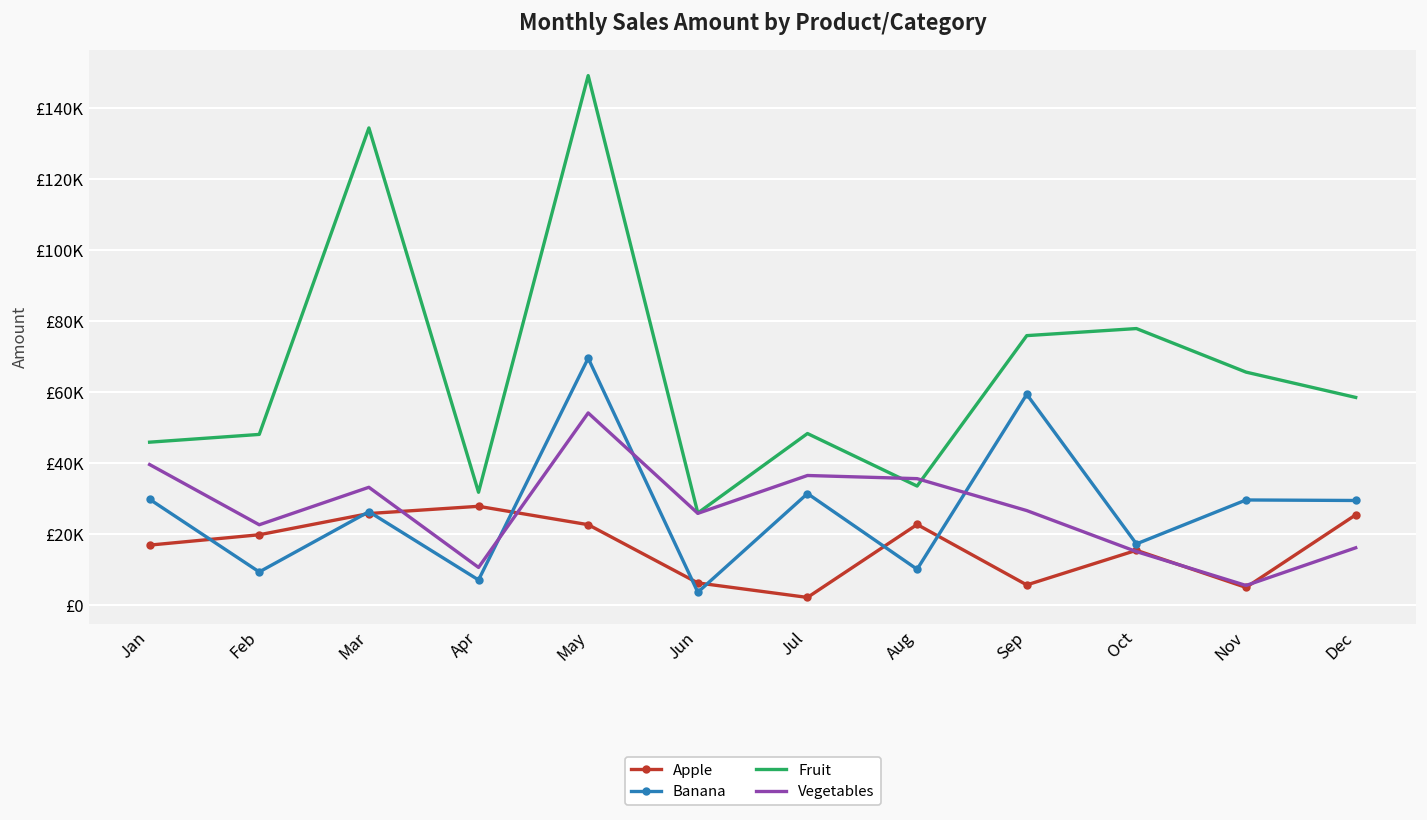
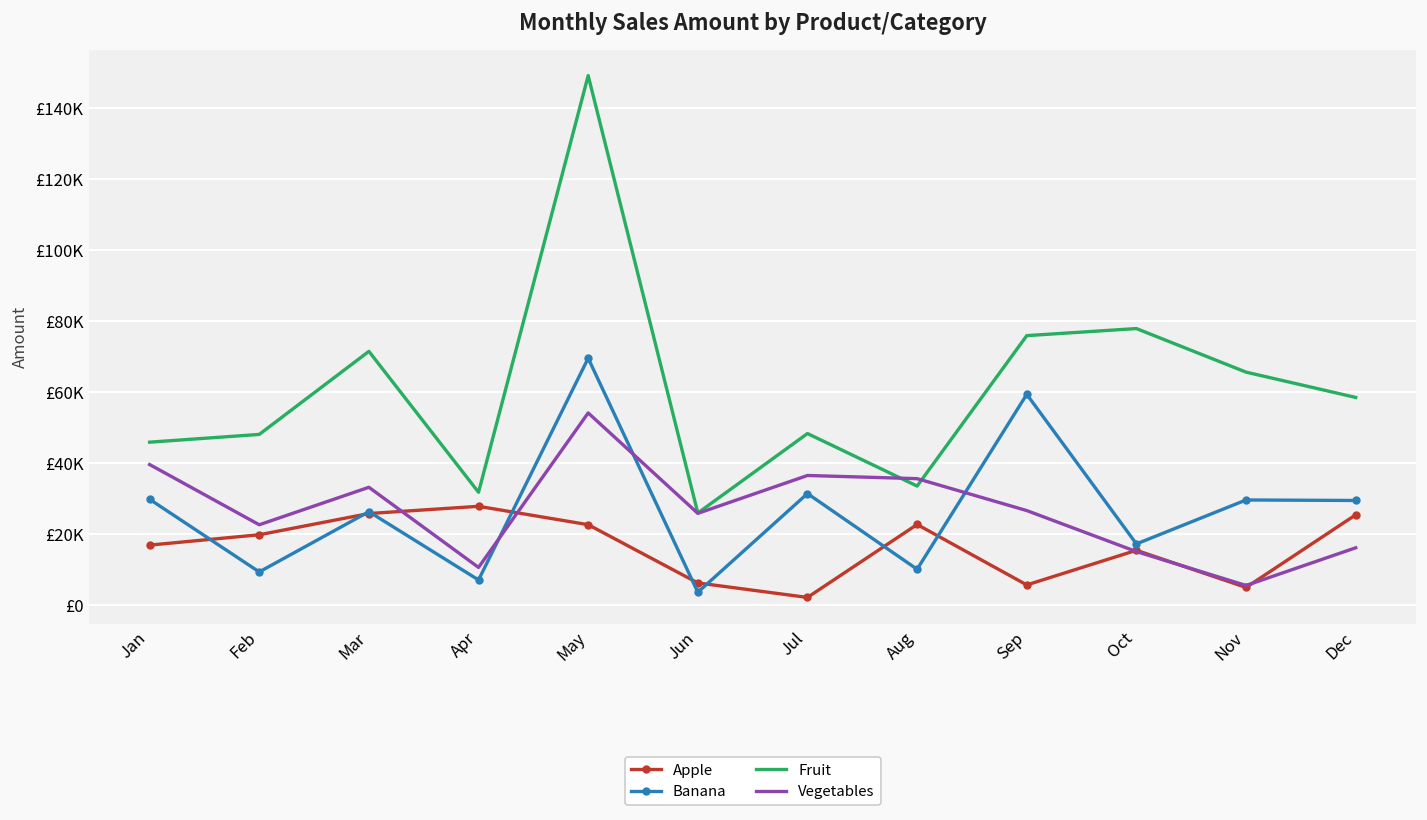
  {
    "Apple": {
      "Jan": "£17000",
      "Feb": "£20000",
      "Apr": "£28000",
      "May": "£23000",
      "Jun": "£6000",
      "Jul": "£2000",
      "Aug": "£23000",
      "Sep": "£6000",
      "Dec": "£25000"
    },
    "Banana": {
      "Jan": "£30000",
      "Feb": "£9000",
      "Apr": "£7000",
      "May": "£70000",
      "Jun": "£3000",
      "Jul": "£31000",
      "Aug": "£10000",
      "Sep": "£59000",
      "Oct": "£17000",
      "Nov": "£30000",
      "Dec": "£29000"
    },
    "Fruit": {
      "Jan": "£46000",
      "Feb": "£48000",
-     "Mar": "£134000",
+     "Mar": "£71000",
      "Apr": "£32000",
      "May": "£149000",
      "Jul": "£48000",
      "Aug": "£33000",
      "Sep": "£76000",
      "Oct": "£78000",
      "Nov": "£66000",
      "Dec": "£58000"
    },
    "Vegetables": {
      "Jan": "£40000",
      "Feb": "£23000",
      "Mar": "£33000",
      "Apr": "£10000",
      "May": "£54000",
      "Jul": "£36000",
      "Aug": "£36000",
      "Sep": "£27000",
      "Dec": "£16000"
    }
  }
